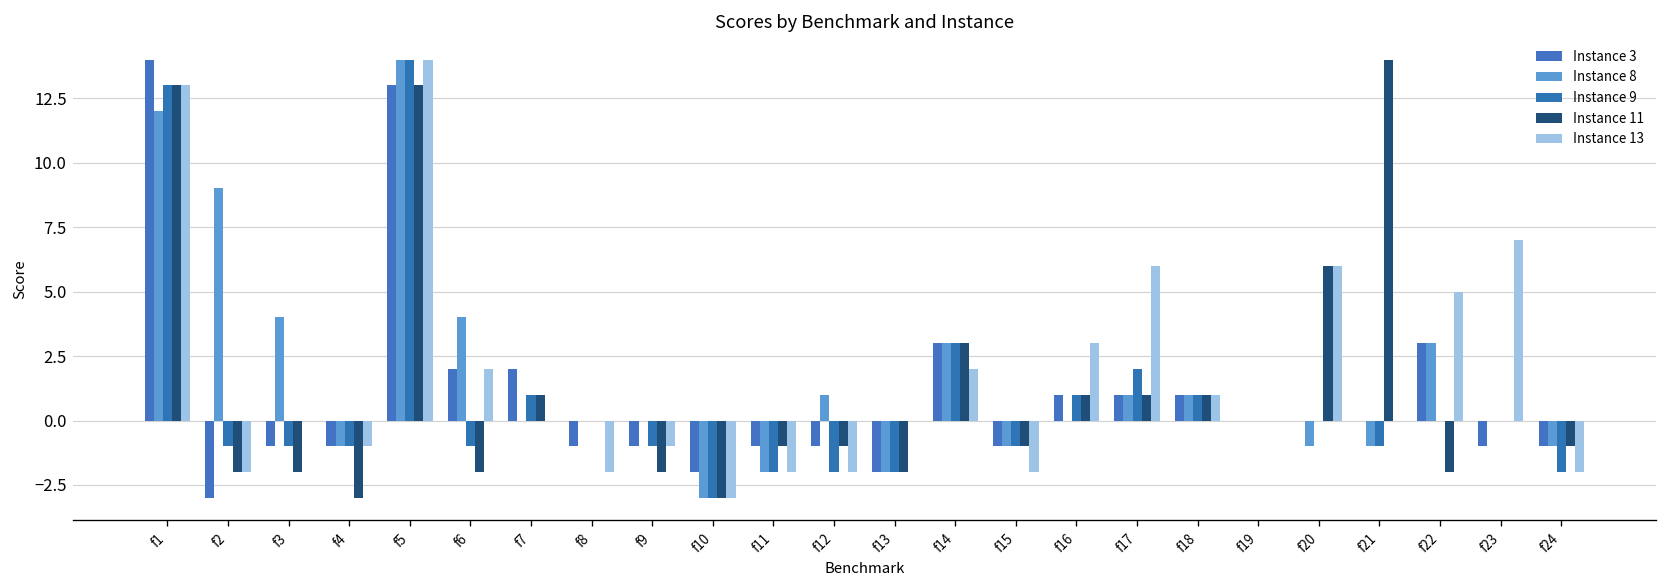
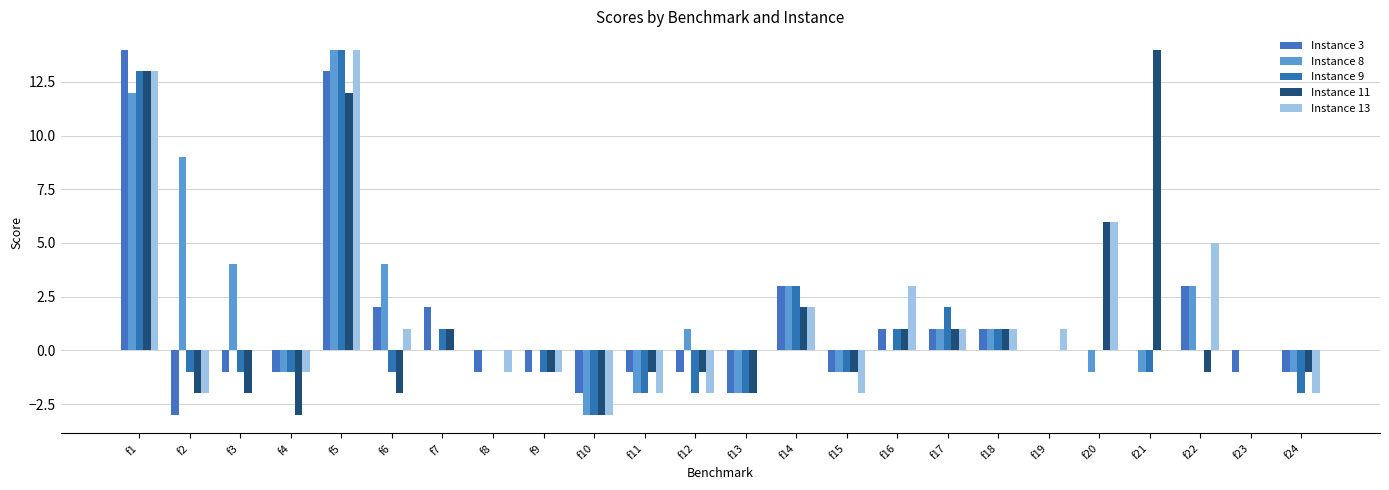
  {
    "Instance 11": {
      "f1": 13,
      "f2": -2,
      "f3": -2,
      "f4": -3,
-     "f5": 13,
+     "f5": 12,
      "f6": -2,
      "f7": 1,
      "f8": 0,
-     "f9": -2,
+     "f9": -1,
      "f10": -3,
      "f11": -1,
      "f12": -1,
      "f13": -2,
-     "f14": 3,
+     "f14": 2,
      "f15": -1,
      "f16": 1,
      "f17": 1,
      "f18": 1,
      "f19": 0,
      "f20": 6,
      "f21": 14,
-     "f22": -2,
+     "f22": -1,
      "f23": 0,
      "f24": -1
    },
    "Instance 13": {
      "f1": 13,
      "f2": -2,
      "f3": 0,
      "f4": -1,
      "f5": 14,
-     "f6": 2,
+     "f6": 1,
      "f7": 0,
-     "f8": -2,
+     "f8": -1,
      "f9": -1,
      "f10": -3,
      "f11": -2,
      "f12": -2,
      "f13": 0,
      "f14": 2,
      "f15": -2,
      "f16": 3,
-     "f17": 6,
+     "f17": 1,
      "f18": 1,
-     "f19": 0,
+     "f19": 1,
      "f20": 6,
      "f21": 0,
      "f22": 5,
-     "f23": 7,
+     "f23": 0,
      "f24": -2
    }
  }
